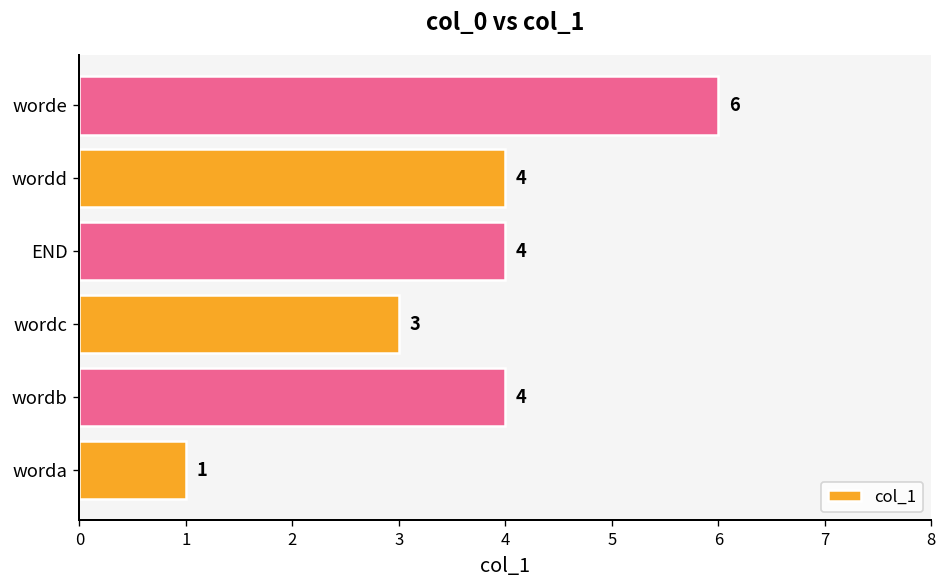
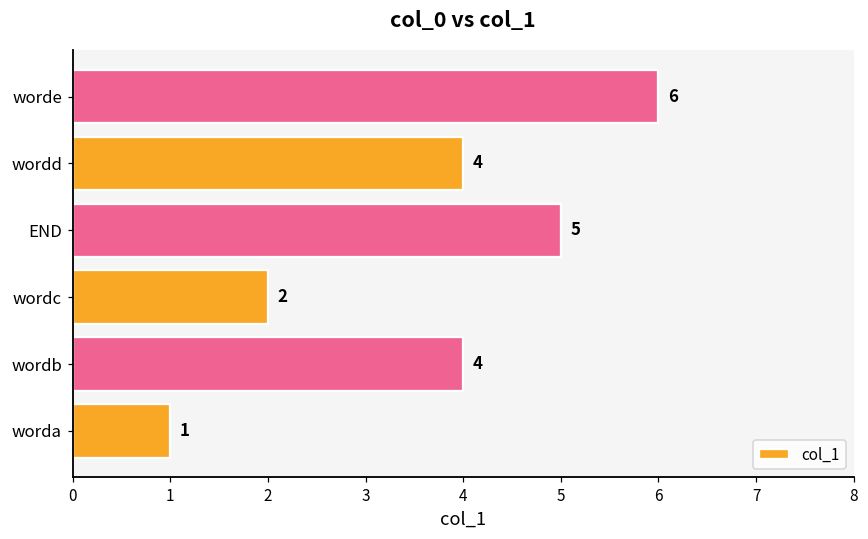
  {
    "worde": 6,
    "wordd": 4,
-   "END": 4,
-   "wordc": 3,
+   "END": 5,
+   "wordc": 2,
    "wordb": 4,
    "worda": 1
  }
